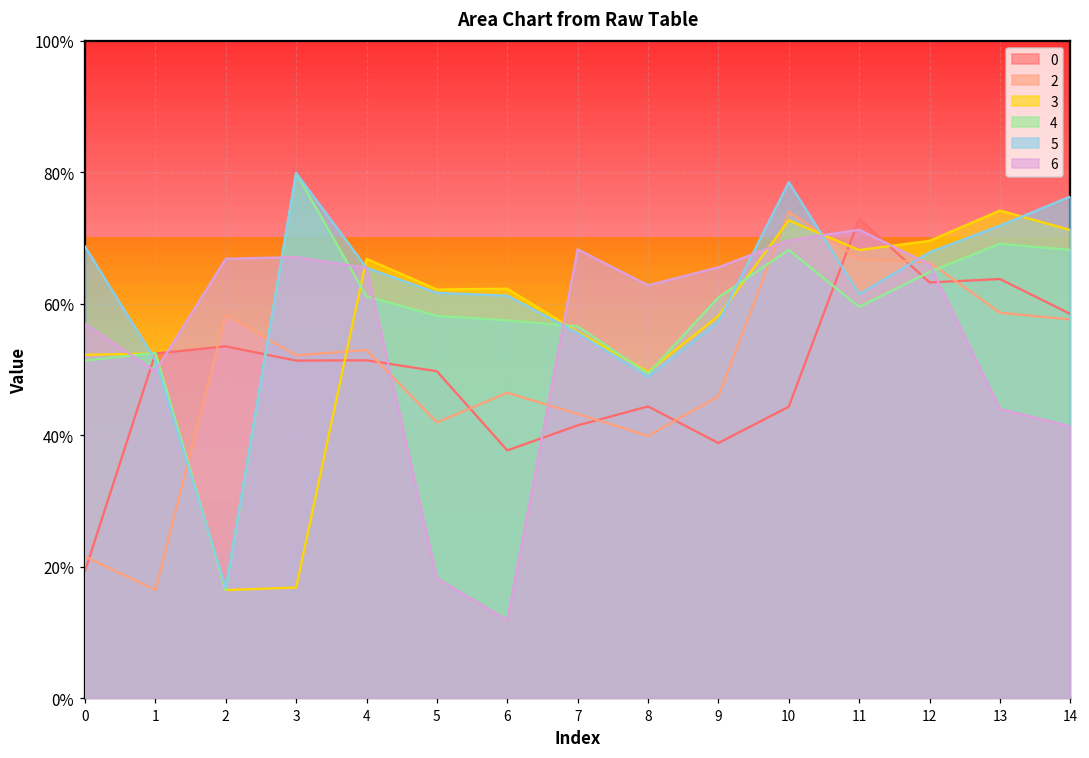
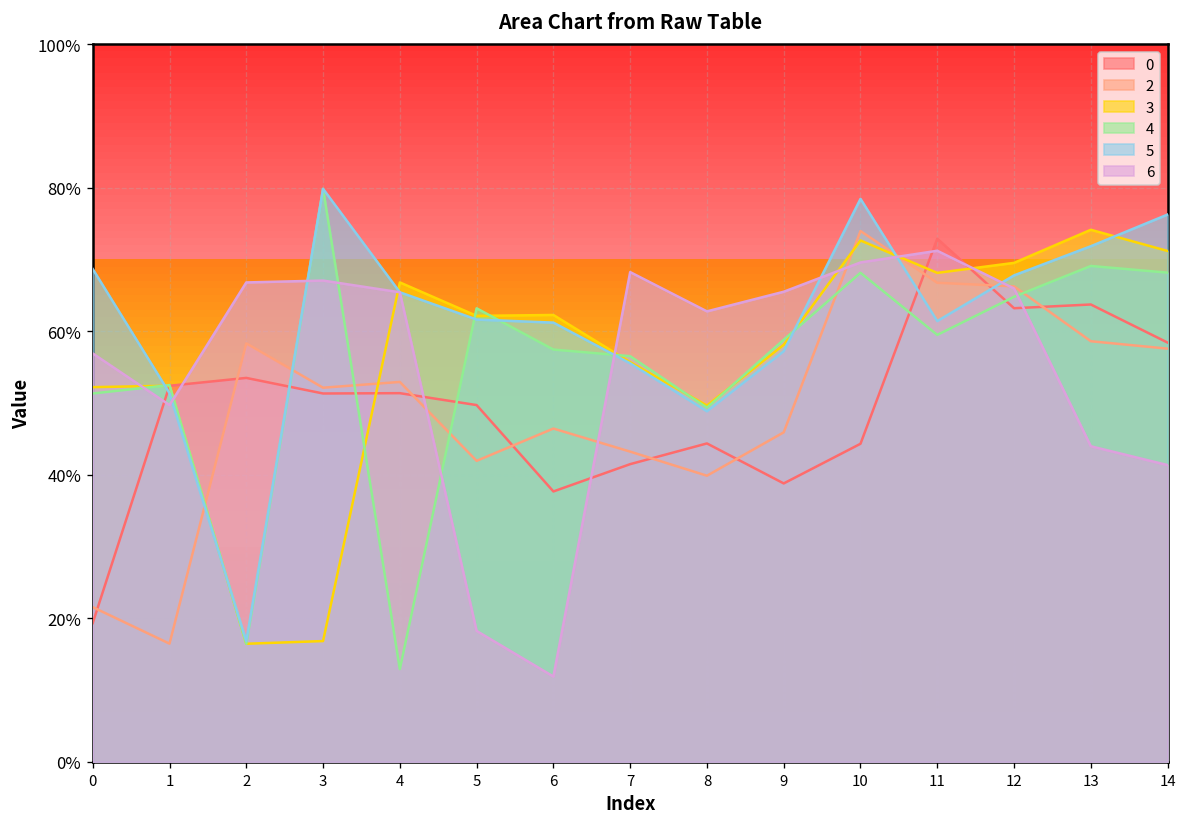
  {
    "3": {
      "0": "52%",
      "3": "17%",
      "4": "67%",
      "5": "62%",
      "6": "62%",
      "9": "58%",
      "10": "73%",
      "11": "68%",
      "12": "70%",
      "13": "74%",
      "14": "71%"
    },
    "4": {
      "0": "51%",
-     "4": "61%",
-     "5": "58%",
+     "4": "13%",
+     "5": "63%",
      "6": "57%",
      "7": "57%",
-     "9": "61%",
+     "9": "59%",
      "10": "68%",
      "11": "60%",
      "12": "65%",
      "13": "69%",
      "14": "68%"
    },
    "5": {
      "0": "69%",
      "1": "51%",
      "5": "62%",
      "6": "61%",
      "8": "49%",
      "9": "57%",
      "10": "78%",
      "11": "61%",
      "12": "68%",
      "13": "72%",
      "14": "76%"
    },
    "6": {
      "0": "57%",
      "1": "50%",
      "2": "67%",
      "3": "67%",
      "5": "18%",
      "6": "12%",
      "7": "68%",
      "8": "63%",
      "9": "66%",
      "10": "70%",
      "11": "71%",
      "13": "44%",
      "14": "41%"
    }
  }
